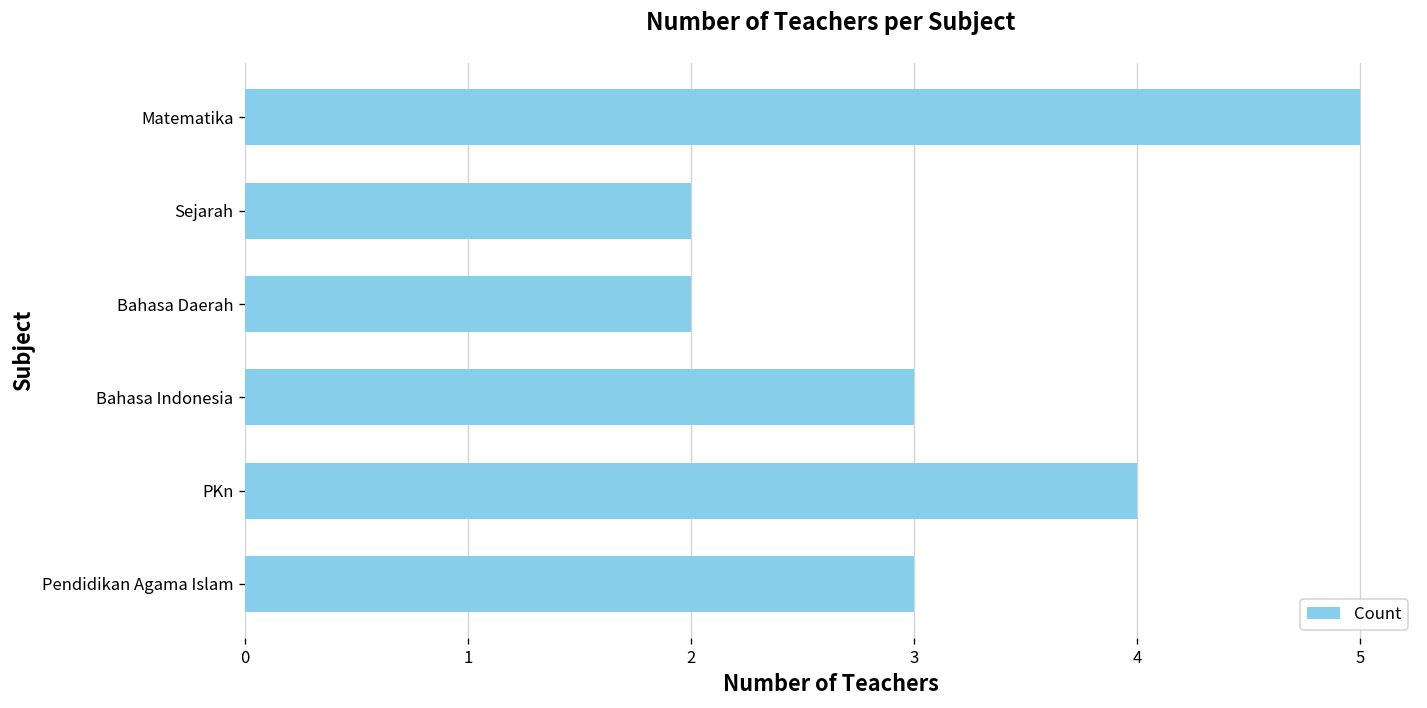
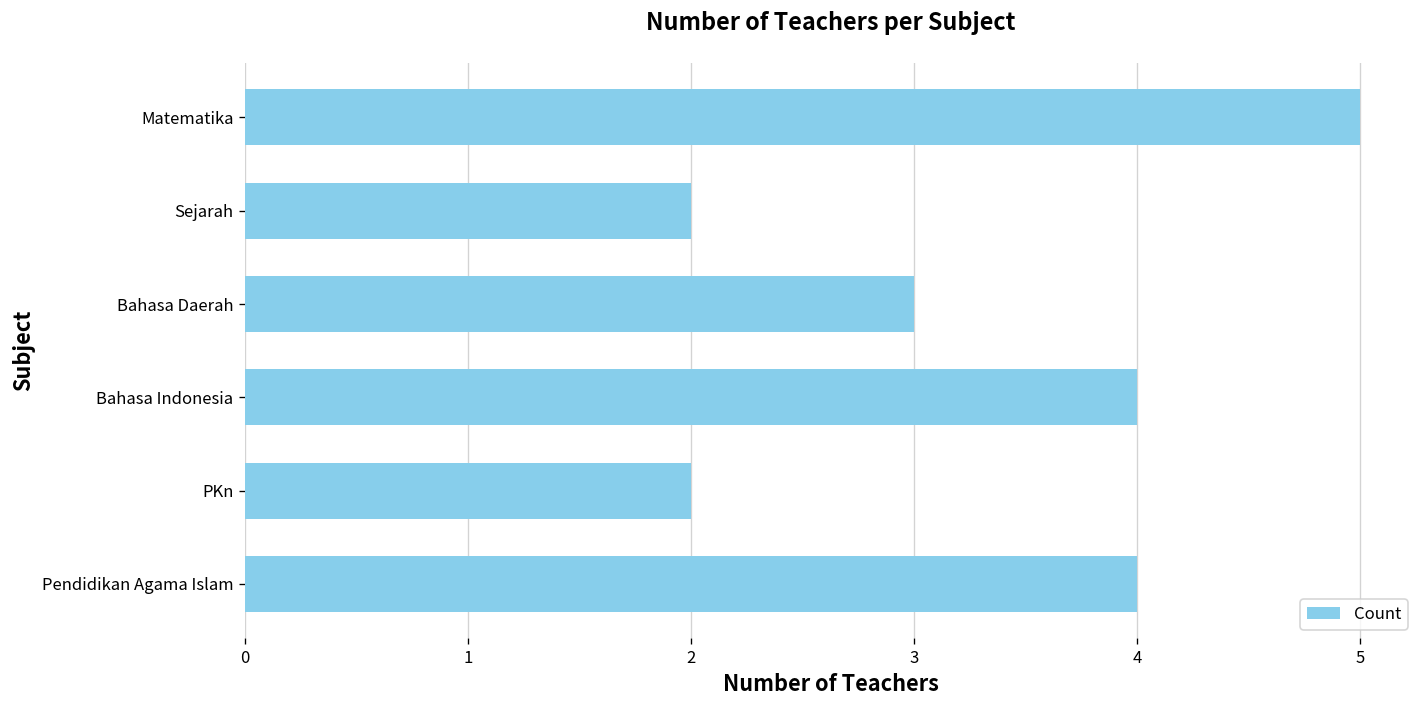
  {
    "Matematika": 5,
    "Sejarah": 2,
-   "Bahasa Daerah": 2,
-   "Bahasa Indonesia": 3,
-   "PKn": 4,
-   "Pendidikan Agama Islam": 3
+   "Bahasa Daerah": 3,
+   "Bahasa Indonesia": 4,
+   "PKn": 2,
+   "Pendidikan Agama Islam": 4
  }
